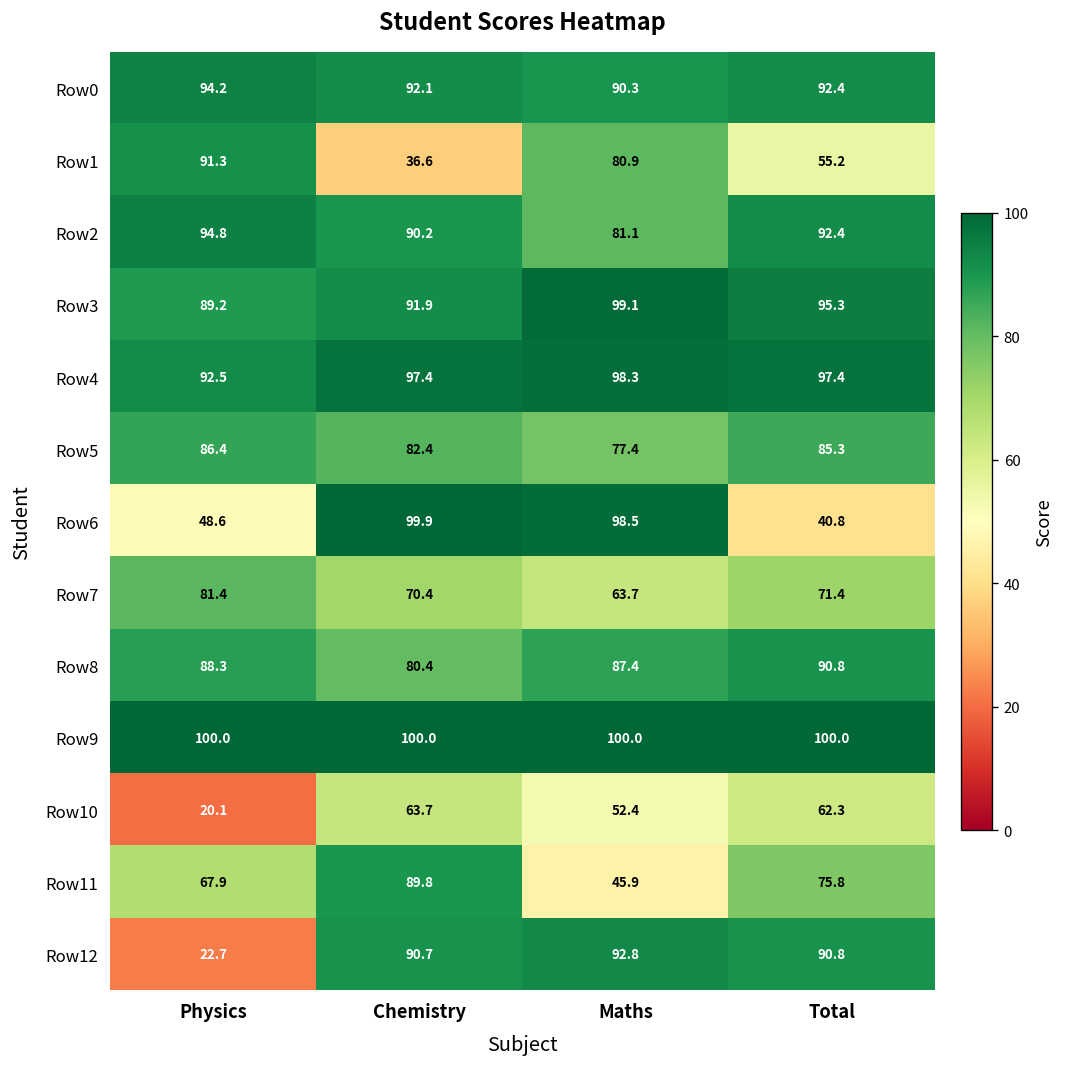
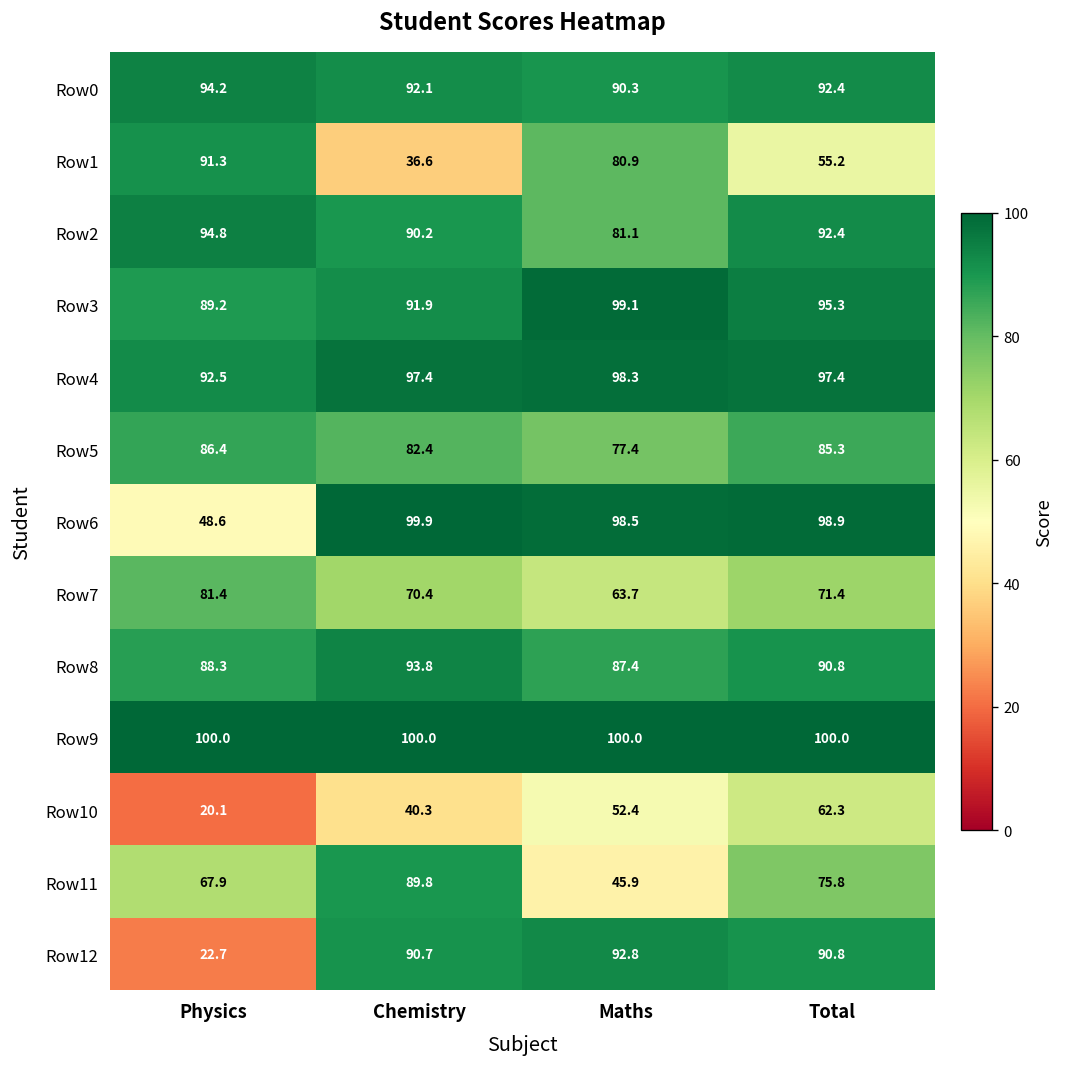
  {
    "Row0": {
      "Physics": 94.2,
      "Chemistry": 92.1,
      "Maths": 90.3,
      "Total": 92.4
    },
    "Row1": {
      "Physics": 91.3,
      "Chemistry": 36.6,
      "Maths": 80.9,
      "Total": 55.2
    },
    "Row2": {
      "Physics": 94.8,
      "Chemistry": 90.2,
      "Maths": 81.1,
      "Total": 92.4
    },
    "Row3": {
      "Physics": 89.2,
      "Chemistry": 91.9,
      "Maths": 99.1,
      "Total": 95.3
    },
    "Row4": {
      "Physics": 92.5,
      "Chemistry": 97.4,
      "Maths": 98.3,
      "Total": 97.4
    },
    "Row5": {
      "Physics": 86.4,
      "Chemistry": 82.4,
      "Maths": 77.4,
      "Total": 85.3
    },
    "Row6": {
      "Physics": 48.6,
      "Chemistry": 99.9,
      "Maths": 98.5,
-     "Total": 40.8
+     "Total": 98.9
    },
    "Row7": {
      "Physics": 81.4,
      "Chemistry": 70.4,
      "Maths": 63.7,
      "Total": 71.4
    },
    "Row8": {
      "Physics": 88.3,
-     "Chemistry": 80.4,
+     "Chemistry": 93.8,
      "Maths": 87.4,
      "Total": 90.8
    },
    "Row9": {
      "Physics": 100.0,
      "Chemistry": 100.0,
      "Maths": 100.0,
      "Total": 100.0
    },
    "Row10": {
      "Physics": 20.1,
-     "Chemistry": 63.7,
+     "Chemistry": 40.3,
      "Maths": 52.4,
      "Total": 62.3
    },
    "Row11": {
      "Physics": 67.9,
      "Chemistry": 89.8,
      "Maths": 45.9,
      "Total": 75.8
    },
    "Row12": {
      "Physics": 22.7,
      "Chemistry": 90.7,
      "Maths": 92.8,
      "Total": 90.8
    }
  }
